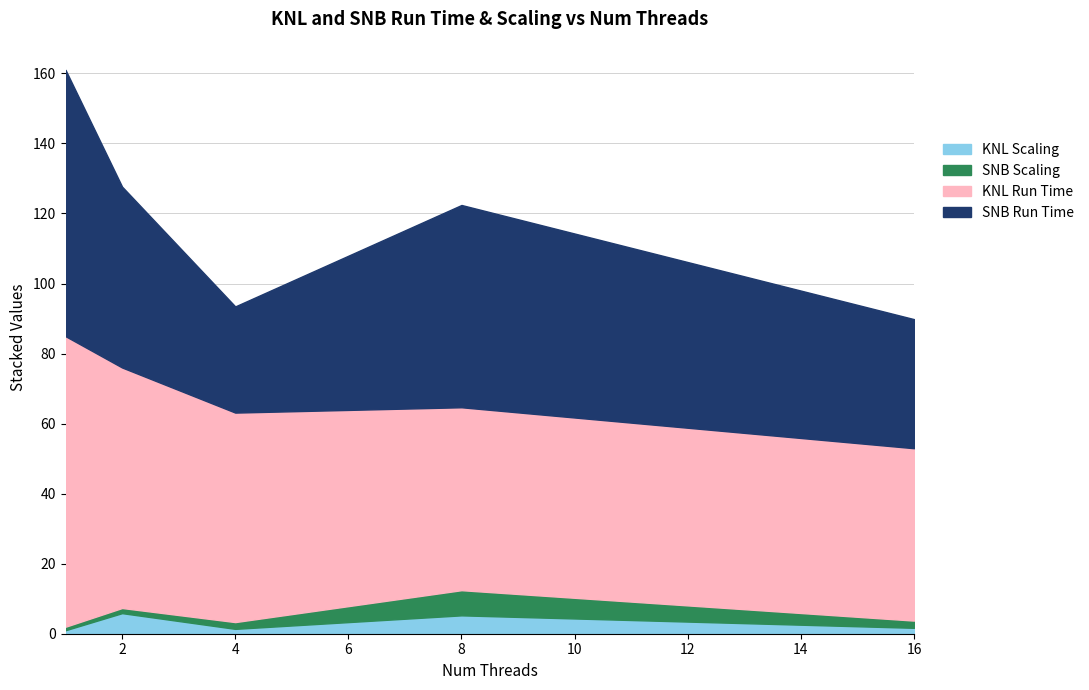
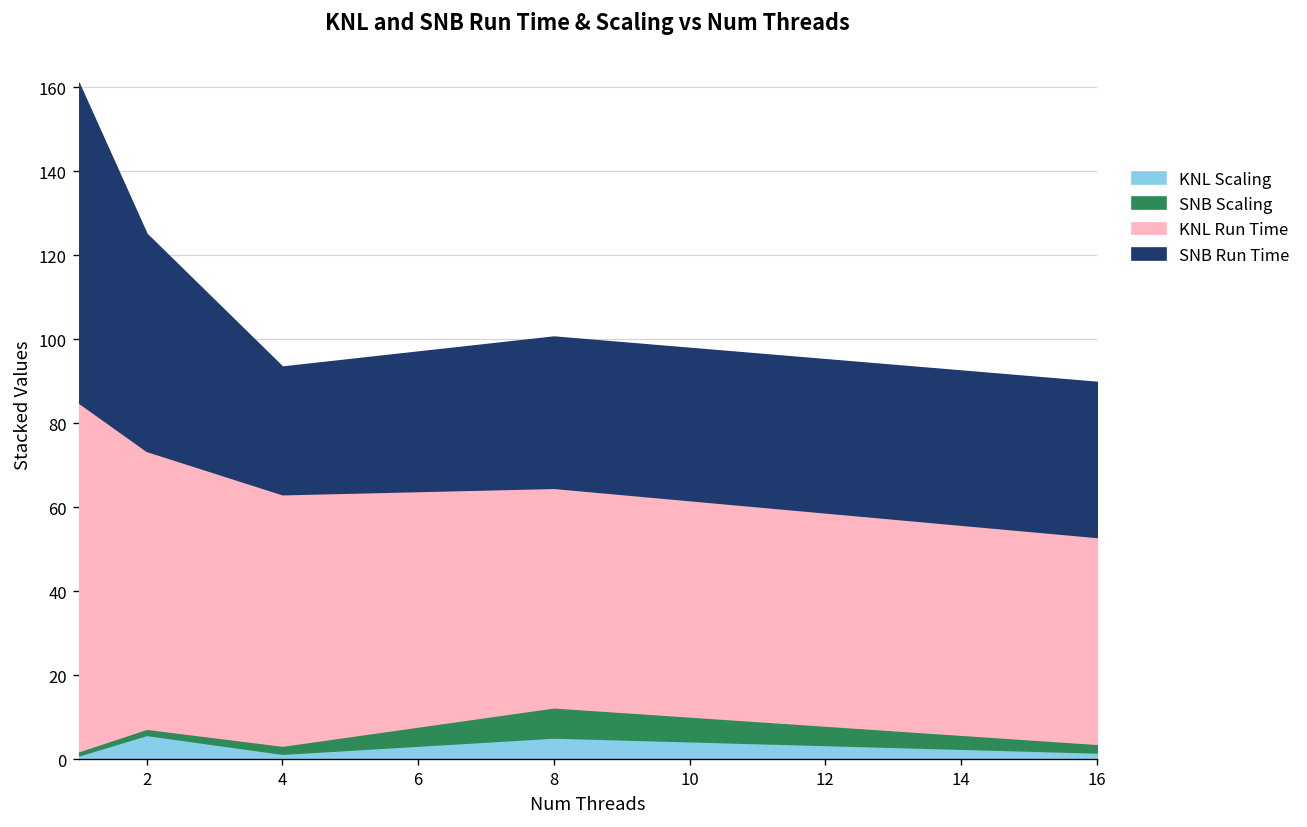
  {
    "KNL Scaling": {
      "2": 6,
      "4": 1,
      "8": 5,
      "16": 2
    },
    "SNB Scaling": {
      "2": 7,
      "4": 3,
      "8": 12,
      "16": 4
    },
    "KNL Run Time": {
-     "2": 69,
+     "2": 66,
      "4": 63,
      "8": 65,
      "16": 53
    },
    "SNB Run Time": {
      "2": 52,
      "4": 30,
-     "8": 58,
+     "8": 36,
      "16": 37
    }
  }
